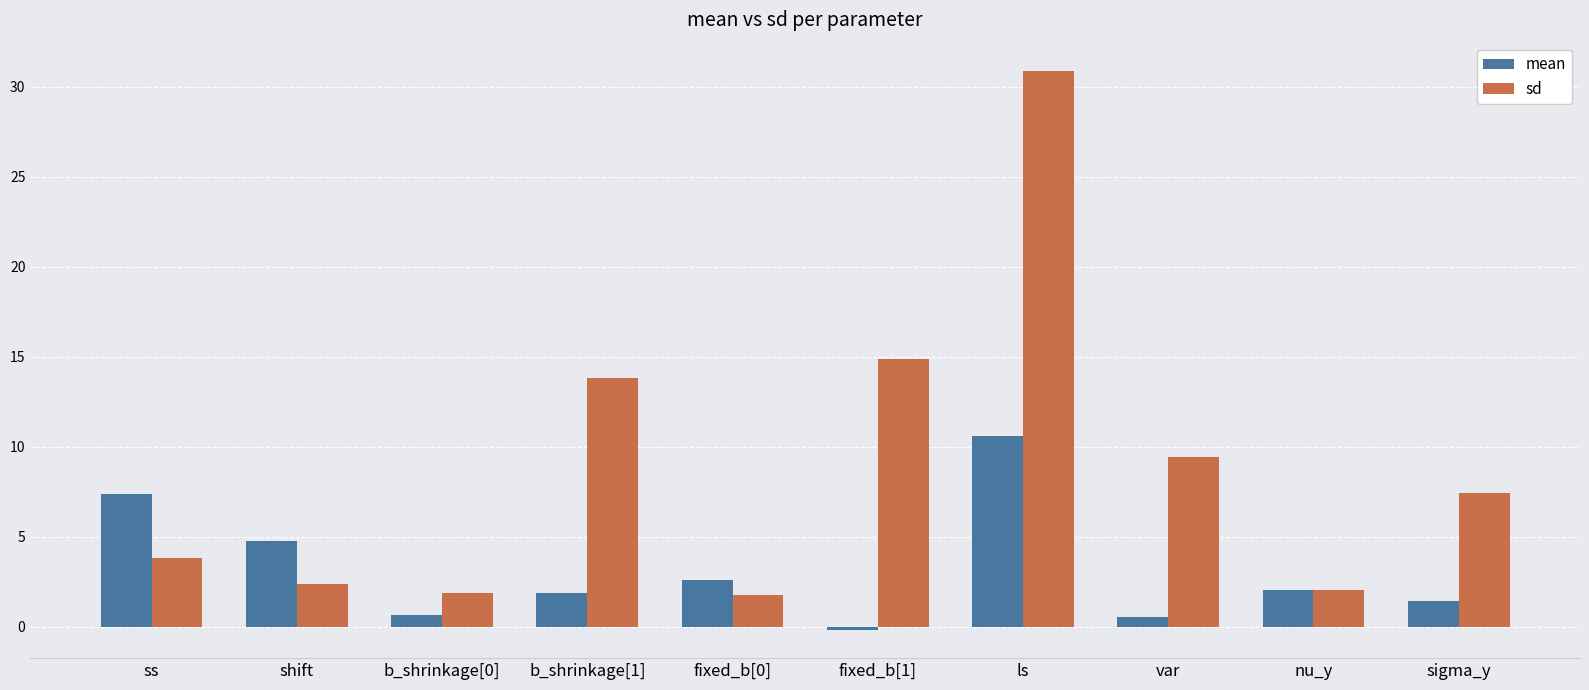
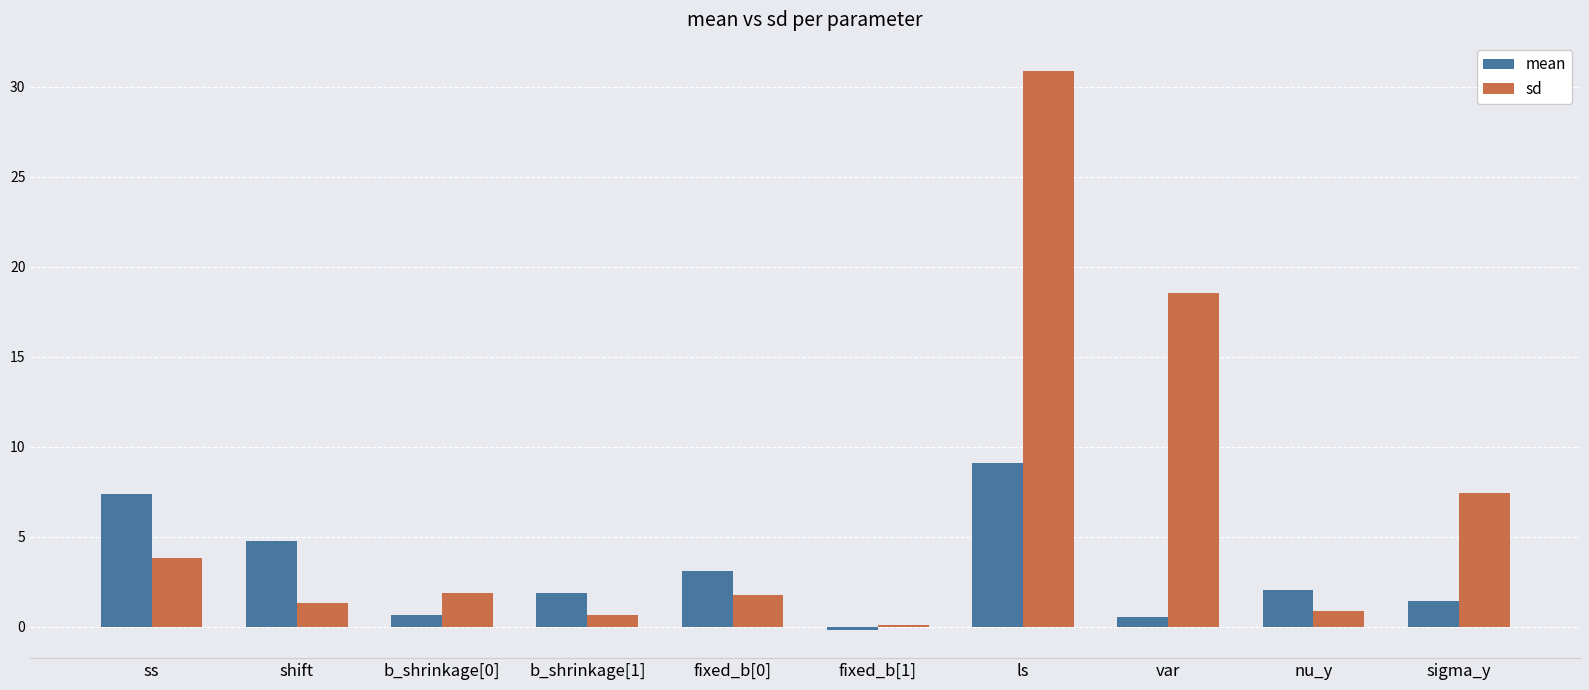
  {
    "mean": {
      "ss": 7.4,
      "shift": 4.8,
      "b_shrinkage[0]": 0.7,
      "b_shrinkage[1]": 1.9,
-     "fixed_b[0]": 2.6,
+     "fixed_b[0]": 3.1,
      "fixed_b[1]": -0.2,
-     "ls": 10.6,
+     "ls": 9.1,
      "var": 0.5,
      "nu_y": 2.1,
      "sigma_y": 1.5
    },
    "sd": {
      "ss": 3.8,
-     "shift": 2.4,
+     "shift": 1.3,
      "b_shrinkage[0]": 1.9,
-     "b_shrinkage[1]": 13.8,
+     "b_shrinkage[1]": 0.7,
      "fixed_b[0]": 1.8,
-     "fixed_b[1]": 14.9,
+     "fixed_b[1]": 0.1,
      "ls": 30.9,
-     "var": 9.4,
-     "nu_y": 2.1,
+     "var": 18.5,
+     "nu_y": 0.9,
      "sigma_y": 7.4
    }
  }
